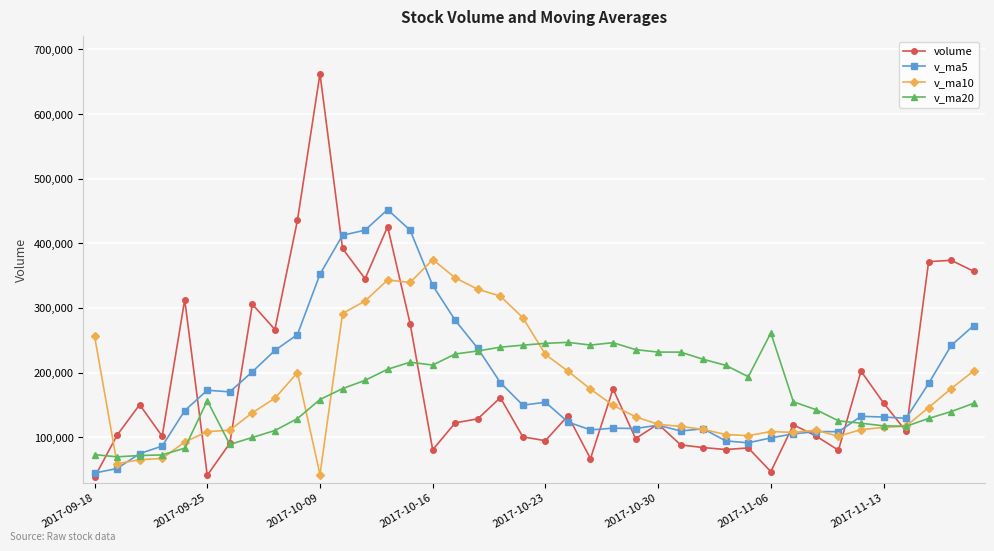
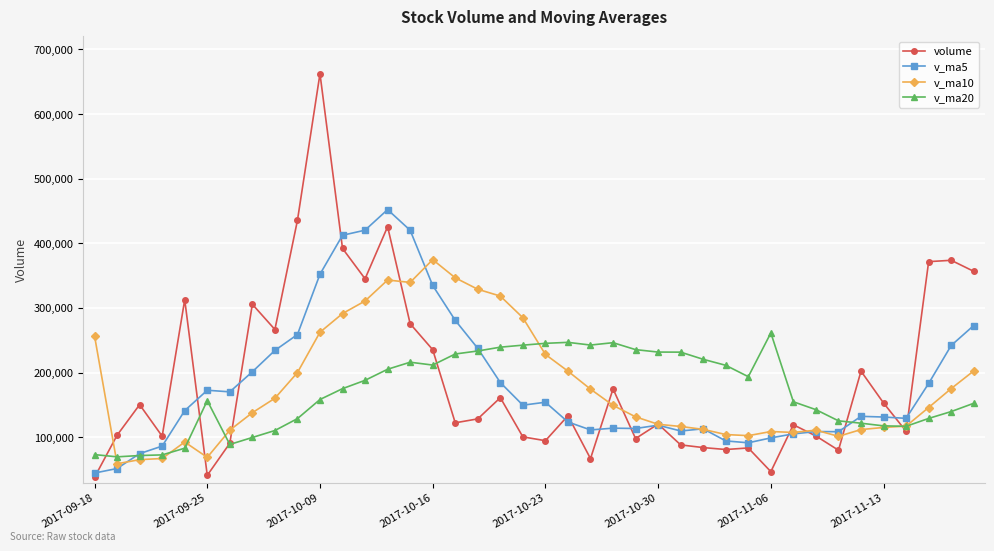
  {
    "volume": {
      "2017-09-18": "40,000",
      "2017-09-25": "40,000",
      "2017-10-09": "660,000",
-     "2017-10-16": "80,000",
+     "2017-10-16": "240,000",
      "2017-10-23": "90,000",
      "2017-11-06": "50,000",
      "2017-11-13": "150,000"
    },
    "v_ma5": {
      "2017-09-18": "40,000",
      "2017-09-25": "170,000",
      "2017-10-09": "350,000",
      "2017-10-16": "330,000",
      "2017-10-23": "150,000",
      "2017-11-06": "100,000",
      "2017-11-13": "130,000"
    },
    "v_ma10": {
      "2017-09-18": "260,000",
-     "2017-09-25": "110,000",
-     "2017-10-09": "40,000",
+     "2017-09-25": "70,000",
+     "2017-10-09": "260,000",
      "2017-10-16": "370,000",
      "2017-10-23": "230,000",
      "2017-11-06": "110,000"
    },
    "v_ma20": {
      "2017-09-18": "70,000",
      "2017-09-25": "160,000",
      "2017-10-09": "160,000",
      "2017-10-16": "210,000",
      "2017-10-23": "250,000",
      "2017-10-30": "230,000",
      "2017-11-06": "260,000"
    }
  }
